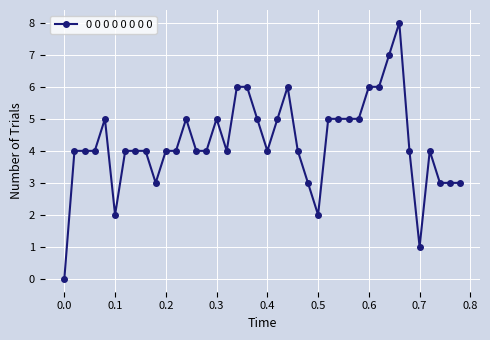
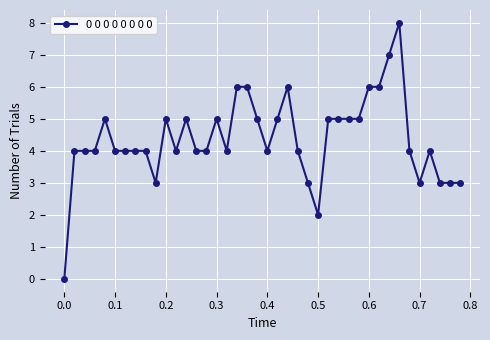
  {
    "0.0": 0,
-   "0.1": 2,
-   "0.2": 4,
+   "0.1": 4,
+   "0.2": 5,
    "0.3": 5,
    "0.4": 4,
    "0.5": 2,
    "0.6": 6,
-   "0.7": 1
+   "0.7": 3
  }
